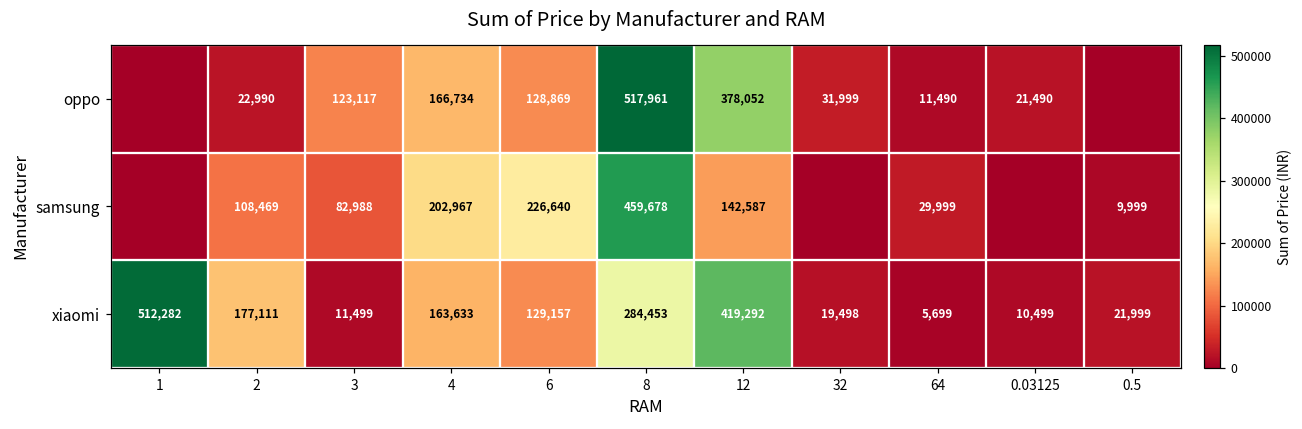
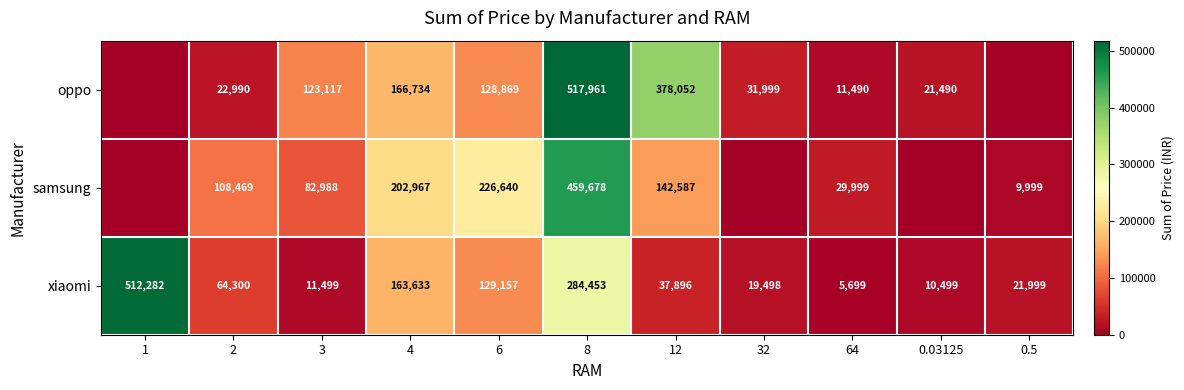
  {
    "oppo": {
      "2": "22,990",
      "3": "123,117",
      "4": "166,734",
      "6": "128,869",
      "8": "517,961",
      "12": "378,052",
      "32": "31,999",
      "64": "11,490",
      "0.03125": "21,490"
    },
    "samsung": {
      "2": "108,469",
      "3": "82,988",
      "4": "202,967",
      "6": "226,640",
      "8": "459,678",
      "12": "142,587",
      "64": "29,999",
      "0.5": "9,999"
    },
    "xiaomi": {
      "1": "512,282",
-     "2": "177,111",
+     "2": "64,300",
      "3": "11,499",
      "4": "163,633",
      "6": "129,157",
      "8": "284,453",
-     "12": "419,292",
+     "12": "37,896",
      "32": "19,498",
      "64": "5,699",
      "0.03125": "10,499",
      "0.5": "21,999"
    }
  }
